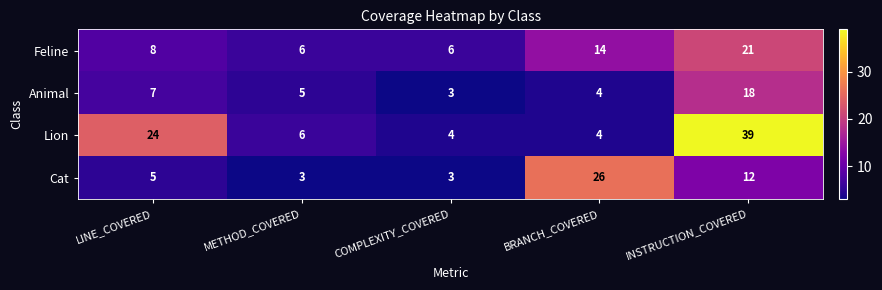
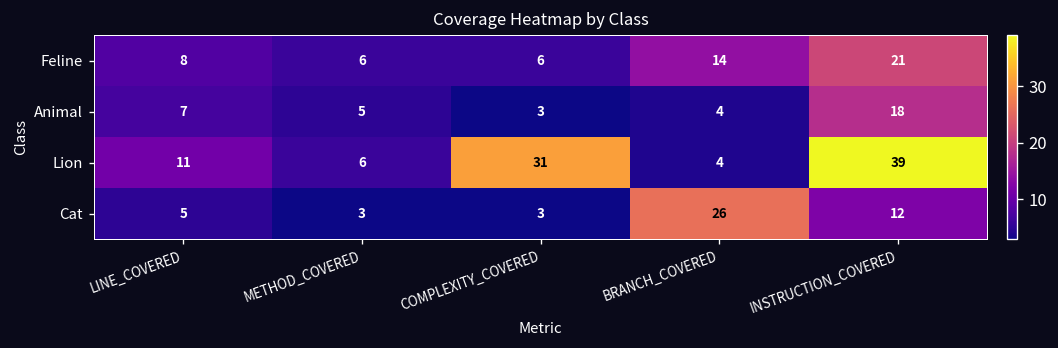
  {
    "Feline": {
      "LINE_COVERED": 8,
      "METHOD_COVERED": 6,
      "COMPLEXITY_COVERED": 6,
      "BRANCH_COVERED": 14,
      "INSTRUCTION_COVERED": 21
    },
    "Animal": {
      "LINE_COVERED": 7,
      "METHOD_COVERED": 5,
      "COMPLEXITY_COVERED": 3,
      "BRANCH_COVERED": 4,
      "INSTRUCTION_COVERED": 18
    },
    "Lion": {
-     "LINE_COVERED": 24,
+     "LINE_COVERED": 11,
      "METHOD_COVERED": 6,
-     "COMPLEXITY_COVERED": 4,
+     "COMPLEXITY_COVERED": 31,
      "BRANCH_COVERED": 4,
      "INSTRUCTION_COVERED": 39
    },
    "Cat": {
      "LINE_COVERED": 5,
      "METHOD_COVERED": 3,
      "COMPLEXITY_COVERED": 3,
      "BRANCH_COVERED": 26,
      "INSTRUCTION_COVERED": 12
    }
  }
